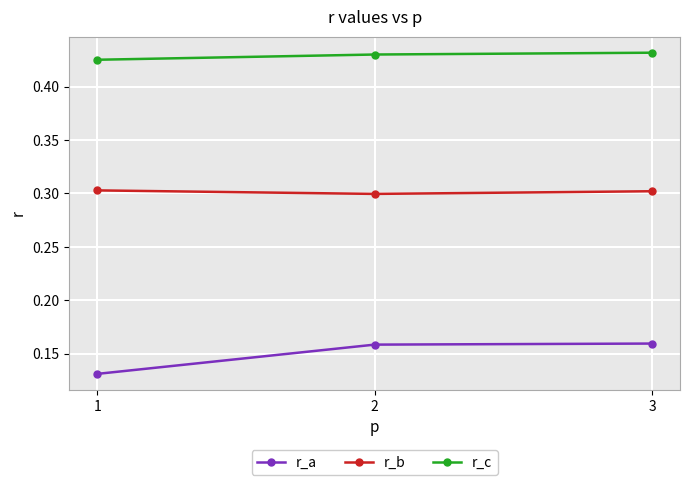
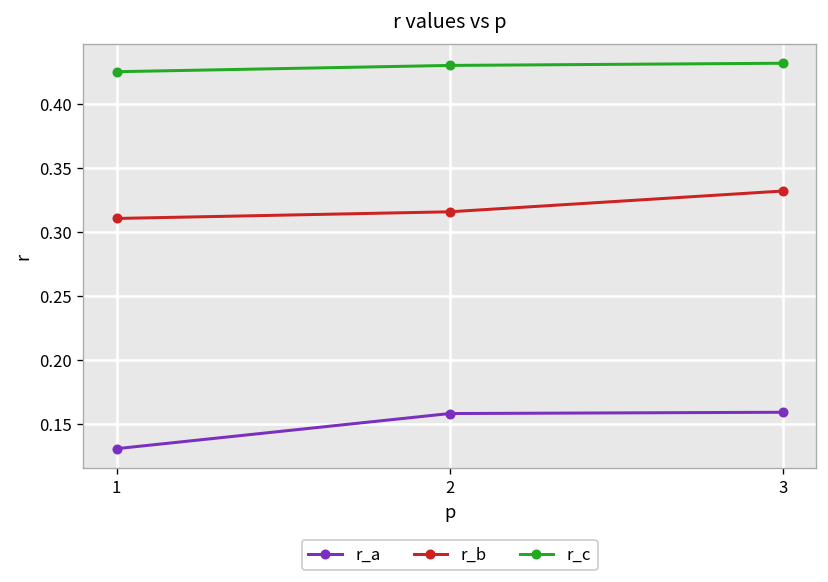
  {
    "r_a": {
      "1": 0.131,
      "2": 0.158,
      "3": 0.159
    },
    "r_b": {
-     "1": 0.303,
-     "2": 0.300,
-     "3": 0.302
+     "1": 0.311,
+     "2": 0.316,
+     "3": 0.332
    },
    "r_c": {
      "1": 0.425,
      "2": 0.430,
      "3": 0.432
    }
  }
